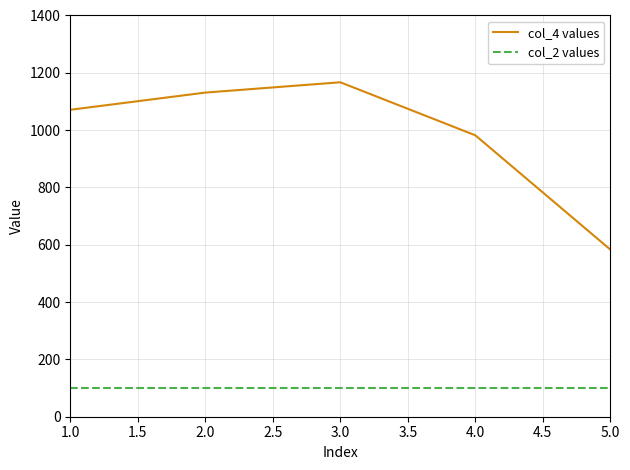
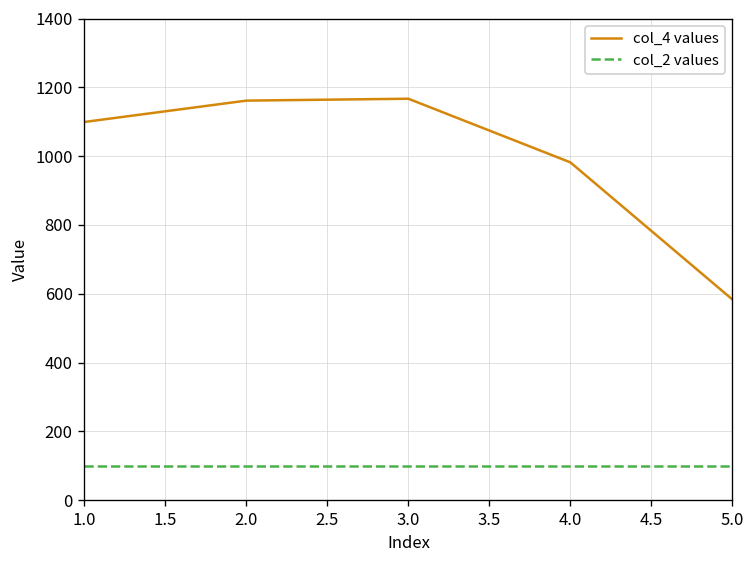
  {
    "col_4 values": {
-     "1.0": 1070,
-     "2.0": 1130,
+     "1.0": 1100,
+     "2.0": 1160,
      "3.0": 1170,
      "4.0": 980,
      "5.0": 580
    },
    "col_2 values": {
      "1.0": 100,
      "2.0": 100,
      "3.0": 100,
      "4.0": 100,
      "5.0": 100
    }
  }
